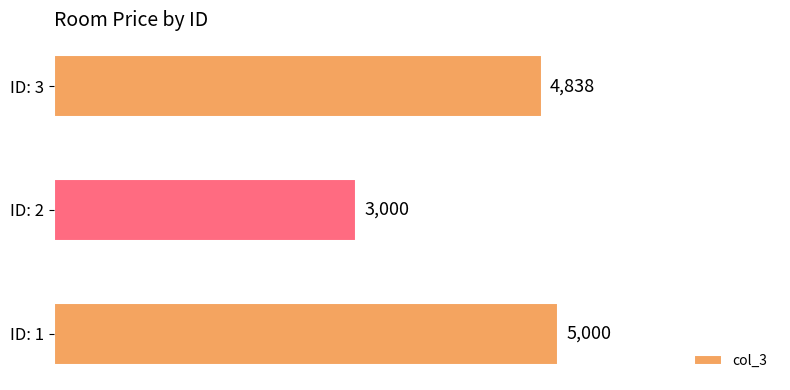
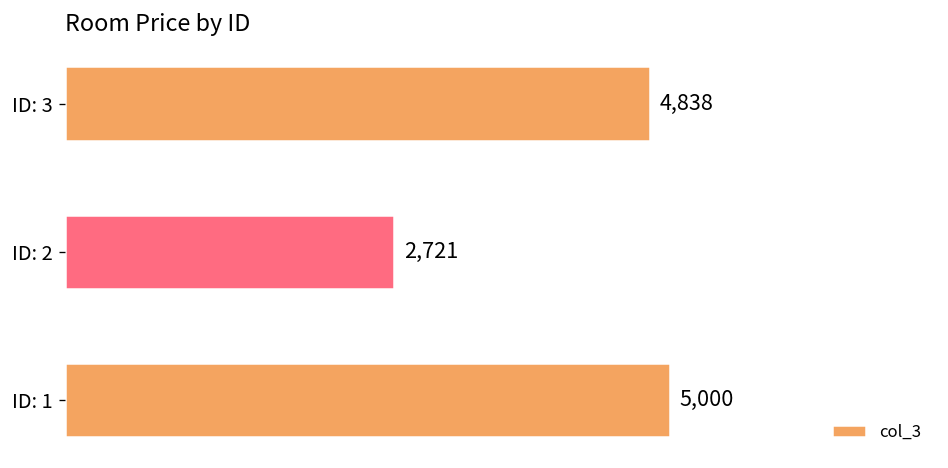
  {
    "ID: 3": "4,838",
-   "ID: 2": "3,000",
+   "ID: 2": "2,721",
    "ID: 1": "5,000"
  }
